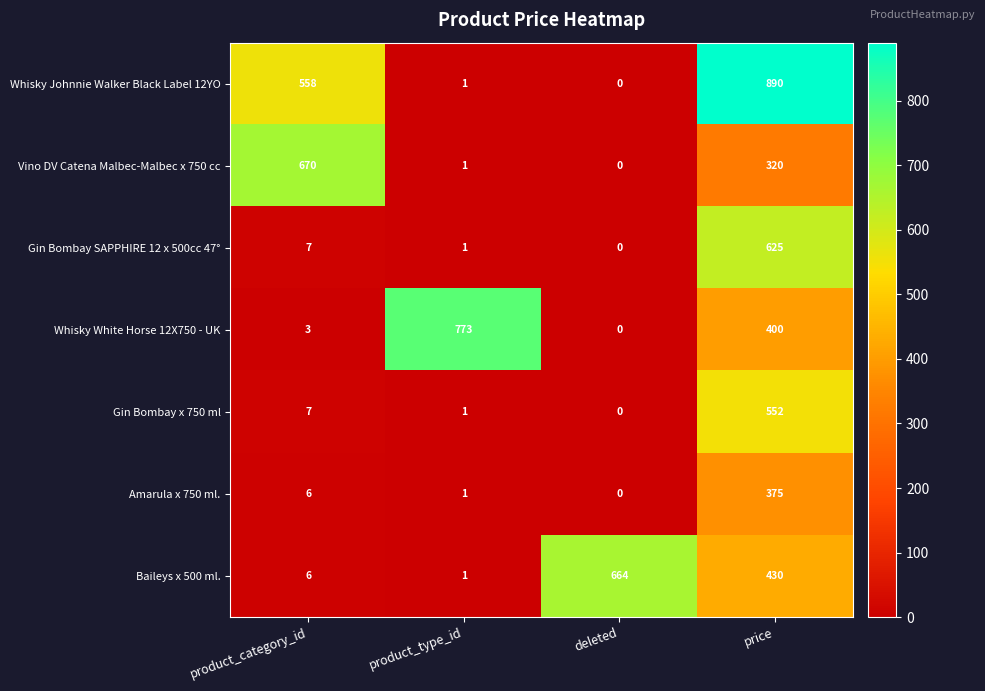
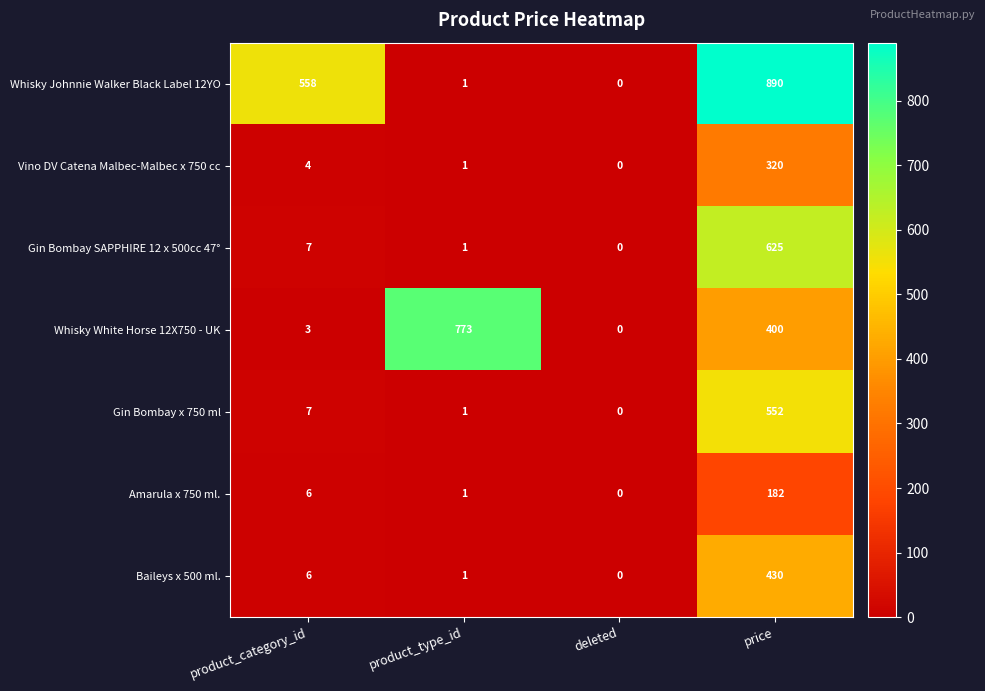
  {
    "Whisky Johnnie Walker Black Label 12YO": {
      "product_category_id": 558,
      "product_type_id": 1,
      "deleted": 0,
      "price": 890
    },
    "Vino DV Catena Malbec-Malbec x 750 cc": {
-     "product_category_id": 670,
+     "product_category_id": 4,
      "product_type_id": 1,
      "deleted": 0,
      "price": 320
    },
    "Gin Bombay SAPPHIRE 12 x 500cc 47°": {
      "product_category_id": 7,
      "product_type_id": 1,
      "deleted": 0,
      "price": 625
    },
    "Whisky White Horse 12X750 - UK": {
      "product_category_id": 3,
      "product_type_id": 773,
      "deleted": 0,
      "price": 400
    },
    "Gin Bombay x 750 ml": {
      "product_category_id": 7,
      "product_type_id": 1,
      "deleted": 0,
      "price": 552
    },
    "Amarula x 750 ml.": {
      "product_category_id": 6,
      "product_type_id": 1,
      "deleted": 0,
-     "price": 375
+     "price": 182
    },
    "Baileys x 500 ml.": {
      "product_category_id": 6,
      "product_type_id": 1,
-     "deleted": 664,
+     "deleted": 0,
      "price": 430
    }
  }
